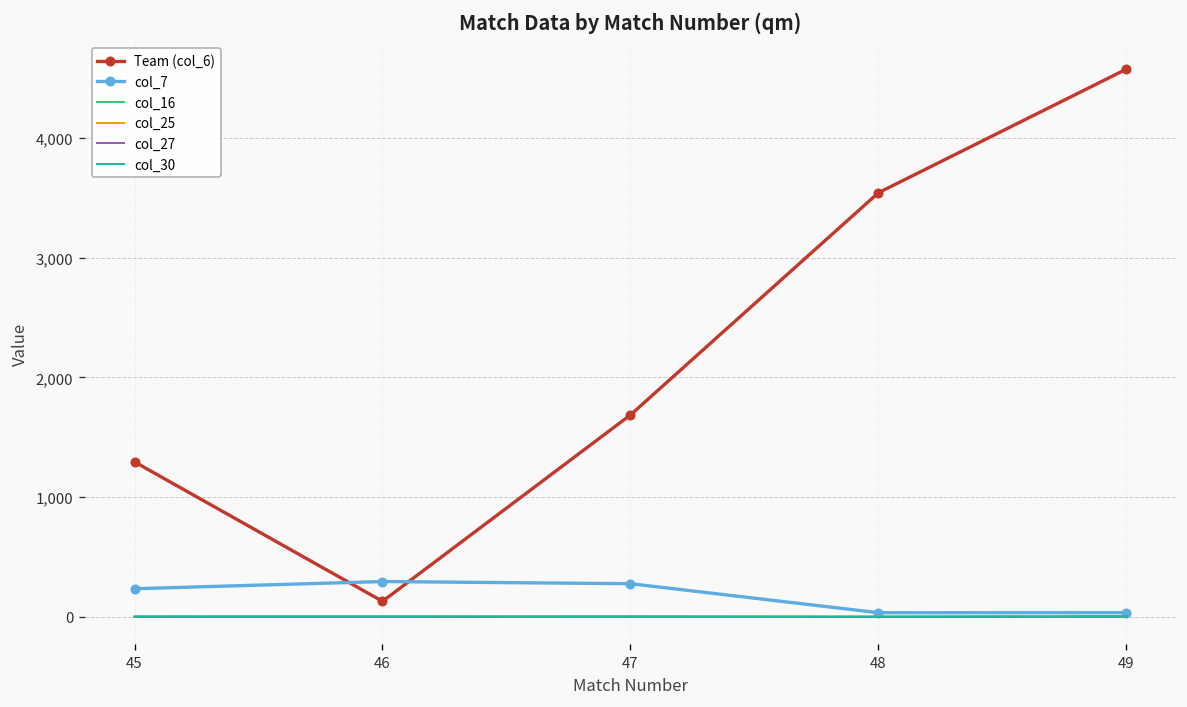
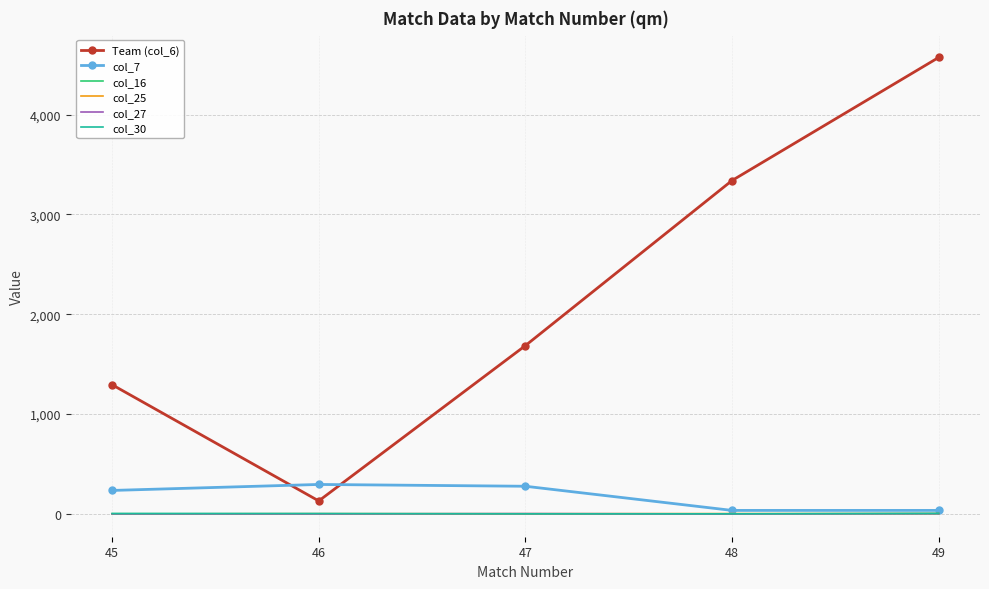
  {
    "Team (col_6)": {
      "45": "1,300",
      "46": "100",
      "47": "1,700",
-     "48": "3,500",
+     "48": "3,300",
      "49": "4,600"
    },
    "col_7": {
      "45": "200",
      "46": "300",
      "47": "300",
      "48": "0",
      "49": "0"
    }
  }
